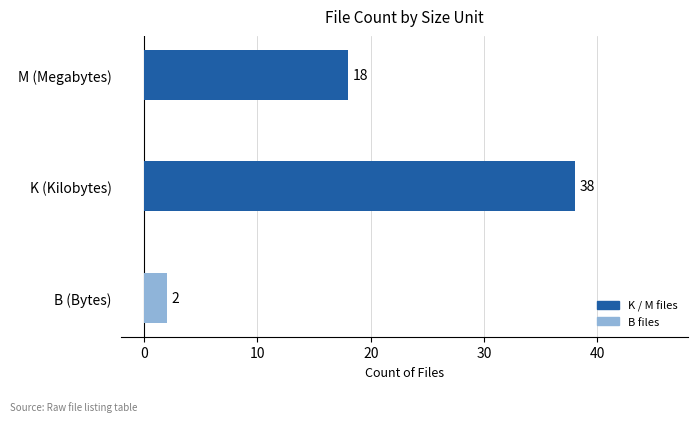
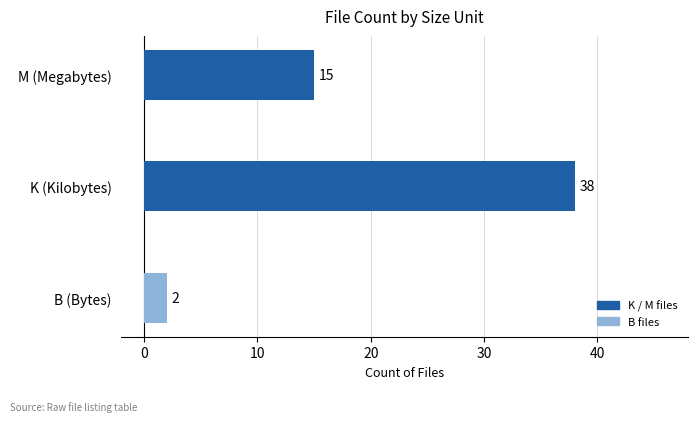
  {
-   "M (Megabytes)": 18,
+   "M (Megabytes)": 15,
    "K (Kilobytes)": 38,
    "B (Bytes)": 2
  }
